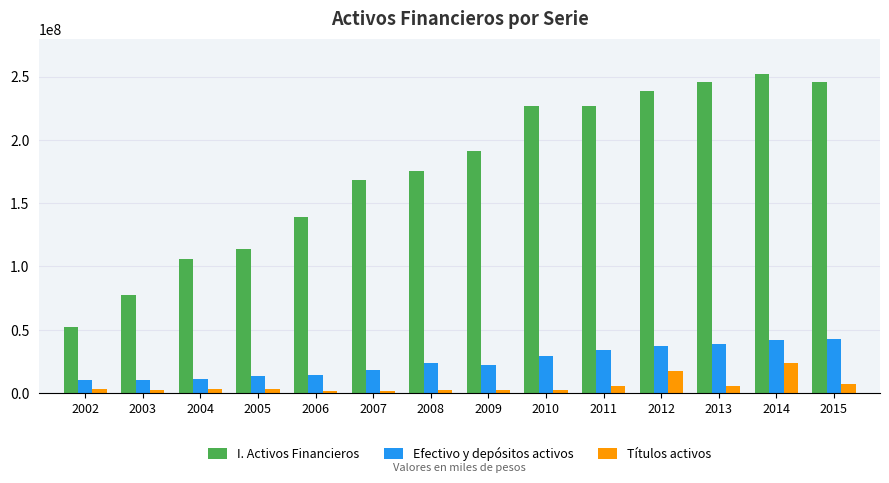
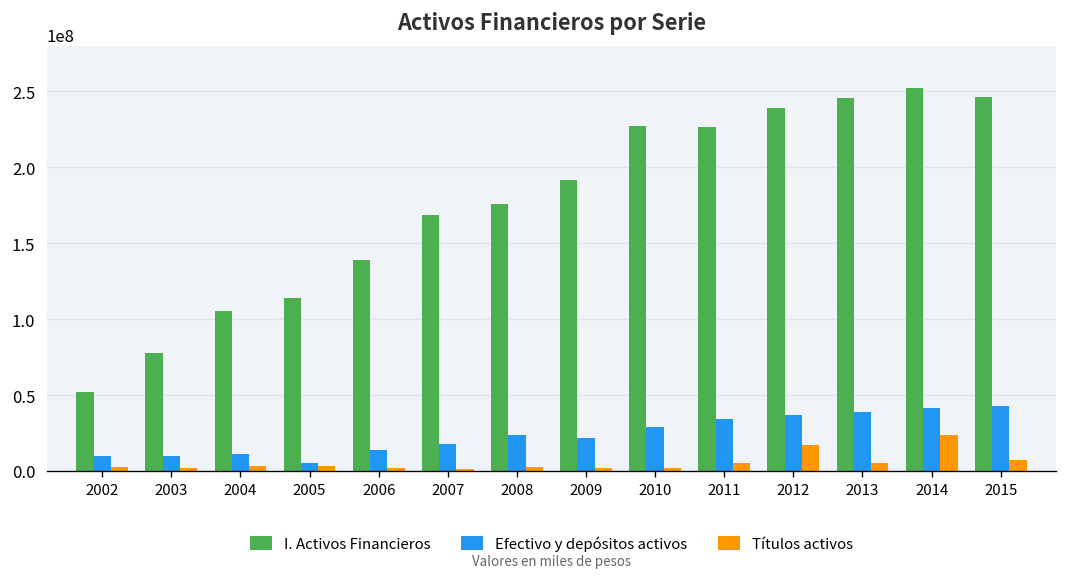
  {
    "I. Activos Financieros": {
      "2002": 52000000,
      "2003": 78000000,
      "2004": 106000000,
      "2005": 114000000,
      "2006": 139000000,
      "2007": 169000000,
      "2008": 176000000,
      "2009": 191000000,
      "2010": 227000000,
      "2011": 226000000,
      "2012": 239000000,
      "2013": 245000000,
      "2014": 252000000,
      "2015": 246000000
    },
    "Efectivo y depósitos activos": {
      "2002": 10000000,
      "2003": 10000000,
      "2004": 11000000,
-     "2005": 14000000,
+     "2005": 5000000,
      "2006": 14000000,
      "2007": 18000000,
      "2008": 23000000,
      "2009": 22000000,
      "2010": 29000000,
      "2011": 34000000,
      "2012": 37000000,
      "2013": 39000000,
      "2014": 42000000,
      "2015": 43000000
    },
    "Títulos activos": {
      "2002": 3000000,
      "2003": 2000000,
      "2004": 4000000,
      "2005": 3000000,
      "2006": 2000000,
      "2008": 3000000,
      "2009": 2000000,
      "2010": 2000000,
      "2011": 5000000,
      "2012": 17000000,
      "2013": 6000000,
      "2014": 24000000,
      "2015": 7000000
    }
  }
